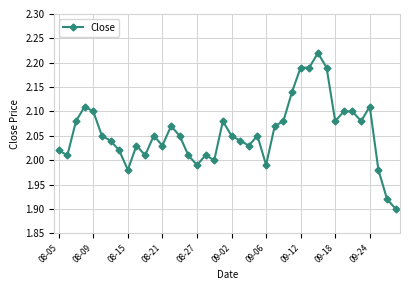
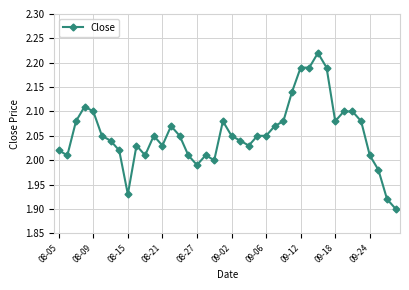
  {
    "08-05": 2.02,
    "08-09": 2.10,
-   "08-15": 1.98,
+   "08-15": 1.93,
    "08-21": 2.03,
    "08-27": 1.99,
    "09-02": 2.05,
-   "09-06": 1.99,
+   "09-06": 2.05,
    "09-12": 2.19,
    "09-18": 2.08,
-   "09-24": 2.11
+   "09-24": 2.01
  }
